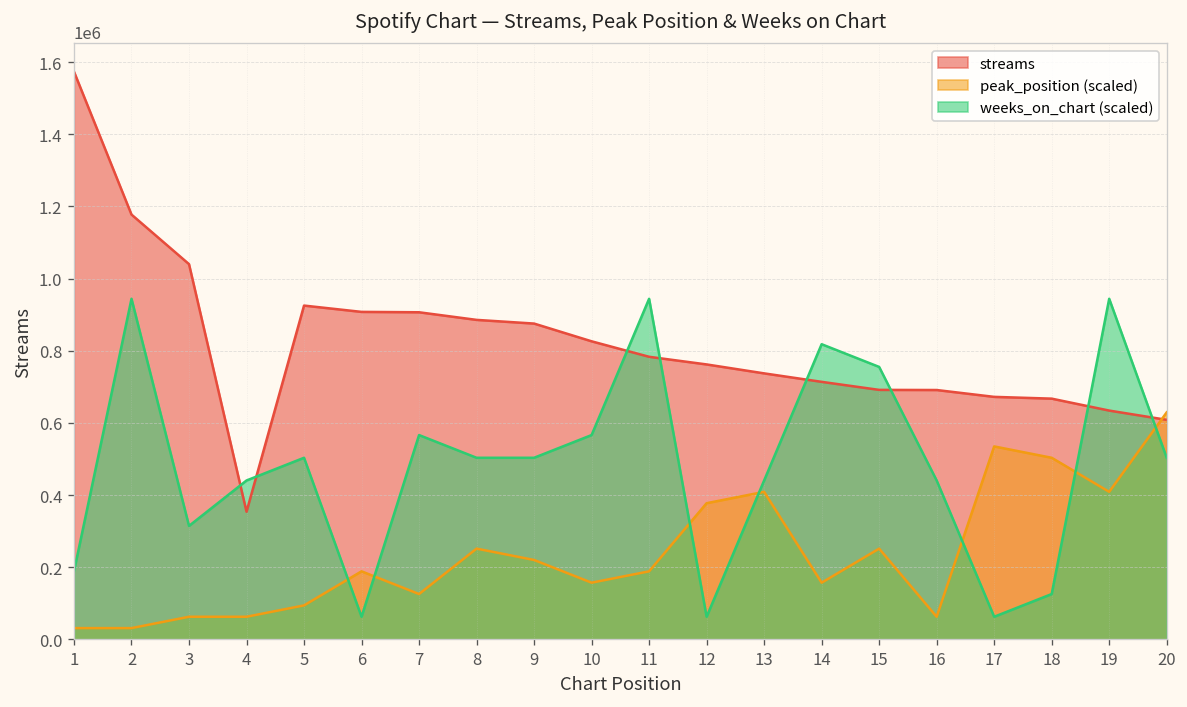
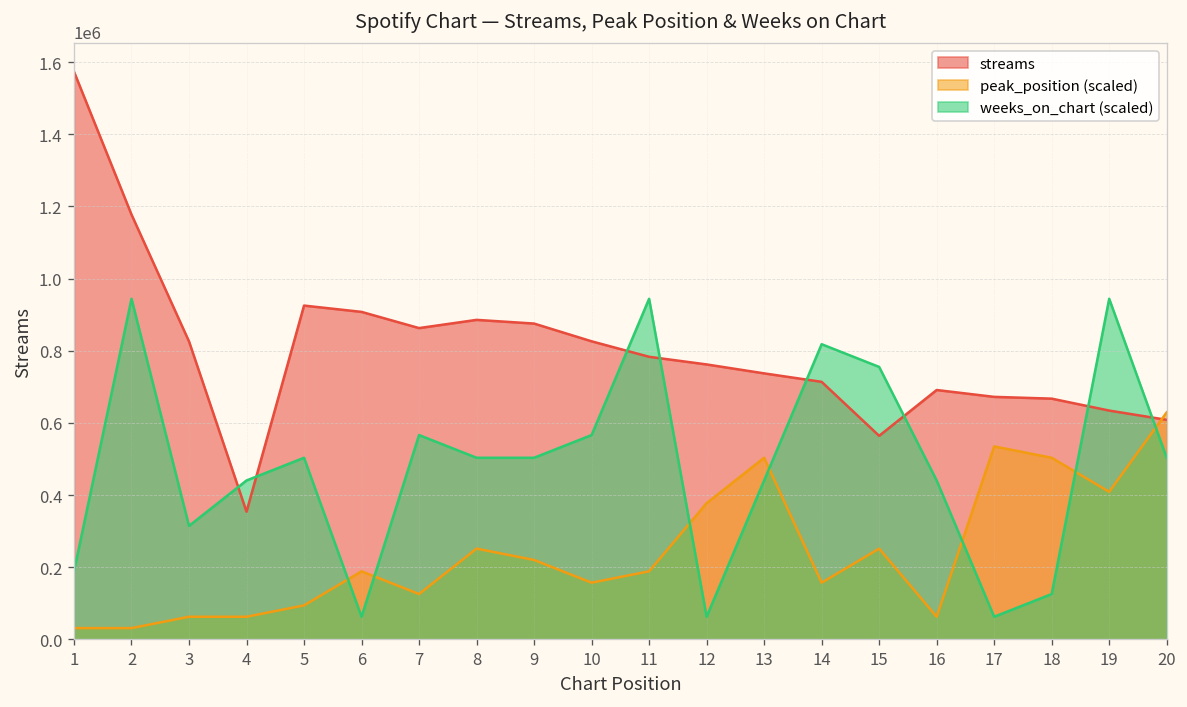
  {
    "streams": {
      "1": 1570000,
      "2": 1180000,
-     "3": 1040000,
+     "3": 830000,
      "4": 350000,
      "5": 930000,
      "6": 910000,
-     "7": 910000,
+     "7": 860000,
      "8": 890000,
      "9": 880000,
      "10": 830000,
      "11": 780000,
      "12": 760000,
      "13": 740000,
      "14": 710000,
-     "15": 690000,
+     "15": 560000,
      "16": 690000,
      "17": 670000,
      "18": 670000,
      "19": 630000,
      "20": 610000
    },
    "peak_position (scaled)": {
      "1": 30000,
      "2": 30000,
      "3": 60000,
      "4": 60000,
      "5": 90000,
      "6": 190000,
      "7": 130000,
      "8": 250000,
      "9": 220000,
      "10": 160000,
      "11": 190000,
      "12": 380000,
-     "13": 410000,
+     "13": 500000,
      "14": 160000,
      "15": 250000,
      "16": 60000,
      "17": 530000,
      "18": 500000,
      "19": 410000,
      "20": 630000
    },
    "weeks_on_chart (scaled)": {
      "1": 190000,
      "2": 940000,
      "3": 310000,
      "4": 440000,
      "5": 500000,
      "6": 60000,
      "7": 570000,
      "8": 500000,
      "9": 500000,
      "10": 570000,
      "11": 940000,
      "12": 60000,
      "13": 440000,
      "14": 820000,
      "15": 760000,
      "16": 440000,
      "17": 60000,
      "18": 130000,
      "19": 940000,
      "20": 500000
    }
  }
